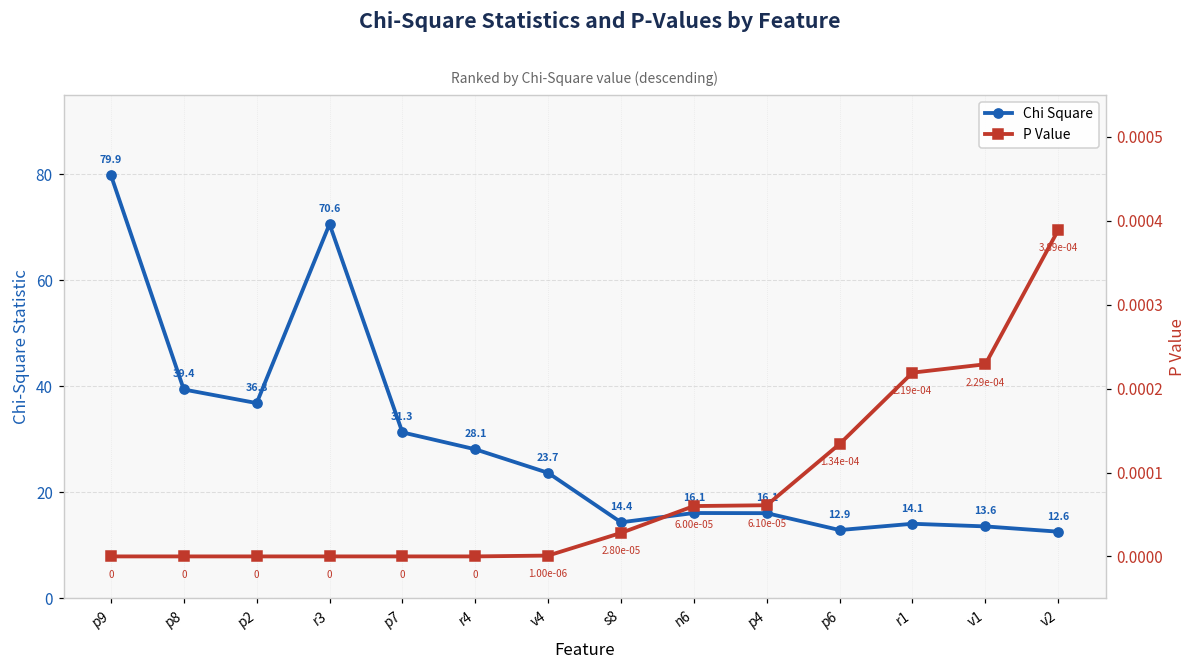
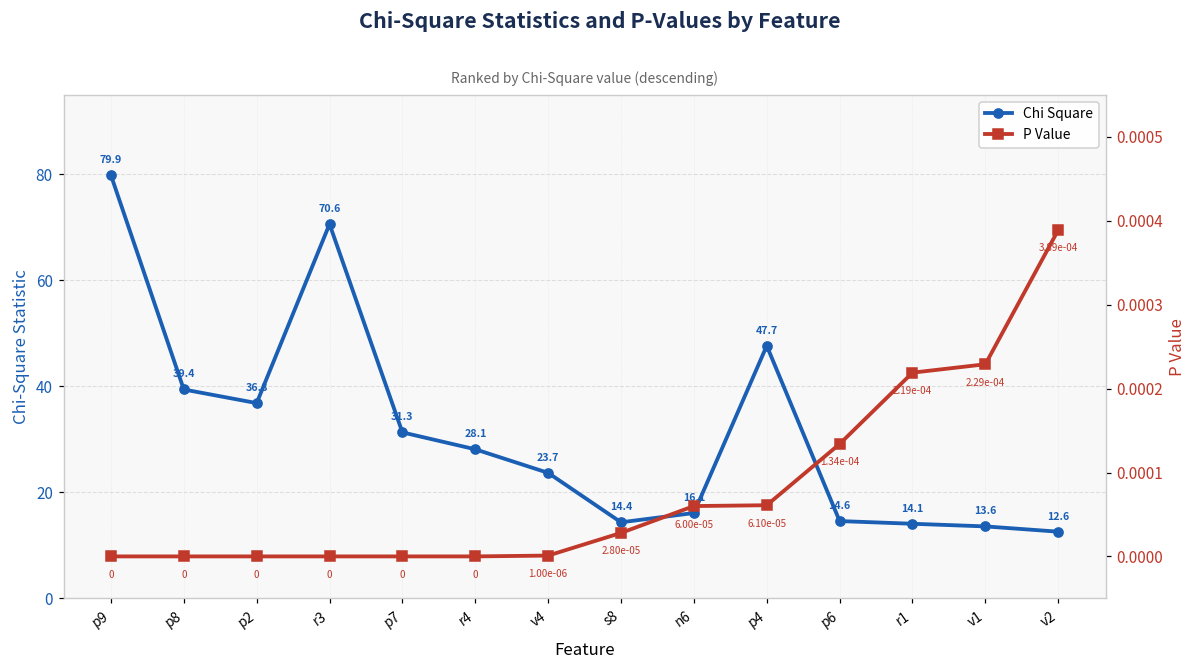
  {
    "Chi Square": {
      "p9": "79.9",
      "p8": "39.4",
      "p2": "36.8",
      "r3": "70.6",
      "p7": "31.3",
      "r4": "28.1",
      "v4": "23.7",
      "s8": "14.4",
      "n6": "16.1",
-     "p4": "16.1",
-     "p6": "12.9",
+     "p4": "47.7",
+     "p6": "14.6",
      "r1": "14.1",
      "v1": "13.6",
      "v2": "12.6"
    },
    "P Value": {
      "p9": "0",
      "p8": "0",
      "p2": "0",
      "r3": "0",
      "p7": "0",
      "r4": "0",
      "v4": "1.00e-06",
      "s8": "2.80e-05",
      "n6": "6.00e-05",
      "p4": "6.10e-05",
      "p6": "1.34e-04",
      "r1": "2.19e-04",
      "v1": "2.29e-04",
      "v2": "3.89e-04"
    }
  }
